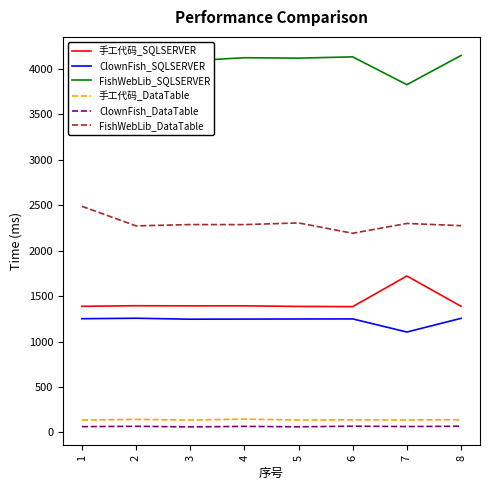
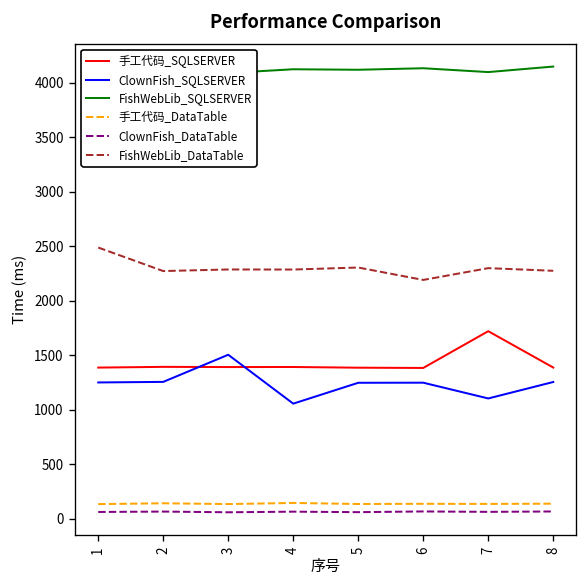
  {
    "手工代码_SQLSERVER": {
      "1": 1400,
      "2": 1400,
      "3": 1400,
      "4": 1400,
      "5": 1400,
      "6": 1400,
      "7": 1700,
      "8": 1400
    },
    "ClownFish_SQLSERVER": {
      "1": 1300,
      "2": 1300,
-     "3": 1200,
-     "4": 1200,
+     "3": 1500,
+     "4": 1100,
      "5": 1200,
      "6": 1200,
      "7": 1100,
      "8": 1300
    },
    "FishWebLib_SQLSERVER": {
      "4": 4100,
      "5": 4100,
      "6": 4100,
-     "7": 3800,
+     "7": 4100,
      "8": 4100
    },
    "手工代码_DataTable": {
      "1": 100,
      "2": 100,
      "3": 100,
      "4": 100,
      "5": 100,
      "6": 100,
      "7": 100,
      "8": 100
    },
    "ClownFish_DataTable": {
      "1": 100,
      "2": 100,
      "3": 100,
      "4": 100,
      "5": 100,
      "6": 100,
      "7": 100,
      "8": 100
    },
    "FishWebLib_DataTable": {
      "1": 2500,
      "2": 2300,
      "3": 2300,
      "4": 2300,
      "5": 2300,
      "6": 2200,
      "7": 2300,
      "8": 2300
    }
  }
